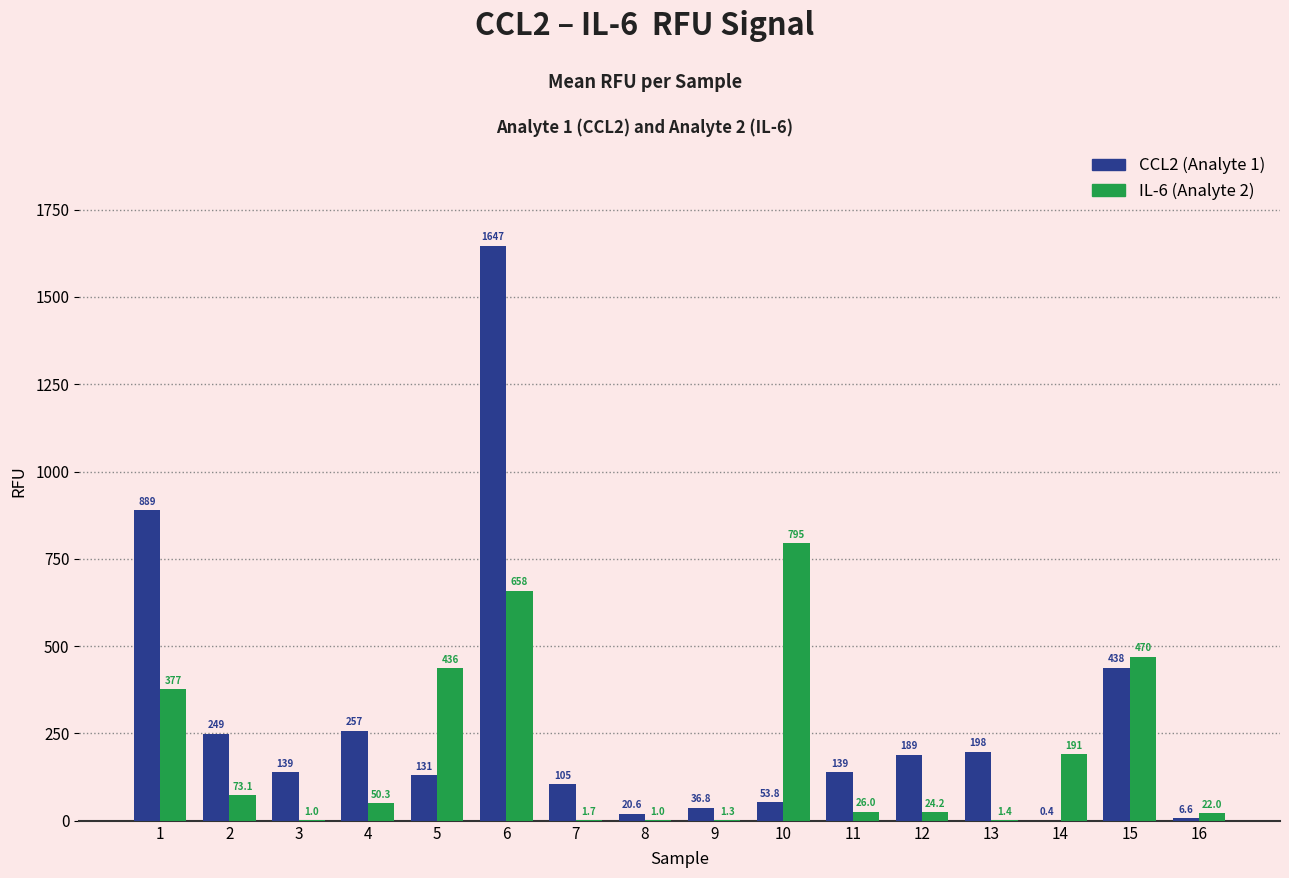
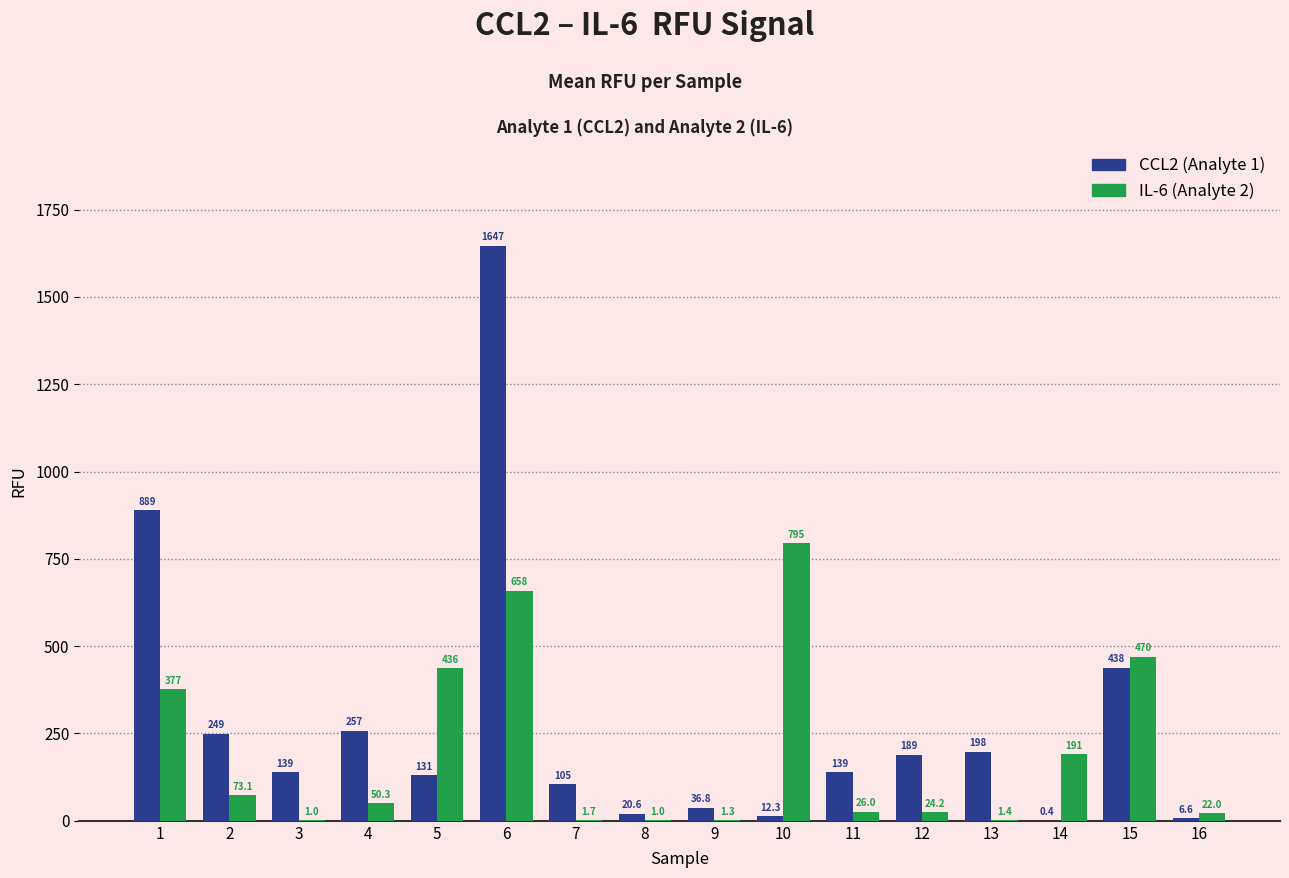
  {
    "CCL2 (Analyte 1)": {
      "1": 889,
      "2": 249,
      "3": 139,
      "4": 257,
      "5": 131,
      "6": 1647,
      "7": 105,
      "8": 20.6,
      "9": 36.8,
-     "10": 53.8,
+     "10": 12.3,
      "11": 139,
      "12": 189,
      "13": 198,
      "14": 0.4,
      "15": 438,
      "16": 6.6
    },
    "IL-6 (Analyte 2)": {
      "1": 377,
      "2": 73.1,
      "3": 1.0,
      "4": 50.3,
      "5": 436,
      "6": 658,
      "7": 1.7,
      "8": 1.0,
      "9": 1.3,
      "10": 795,
      "11": 26.0,
      "12": 24.2,
      "13": 1.4,
      "14": 191,
      "15": 470,
      "16": 22.0
    }
  }
